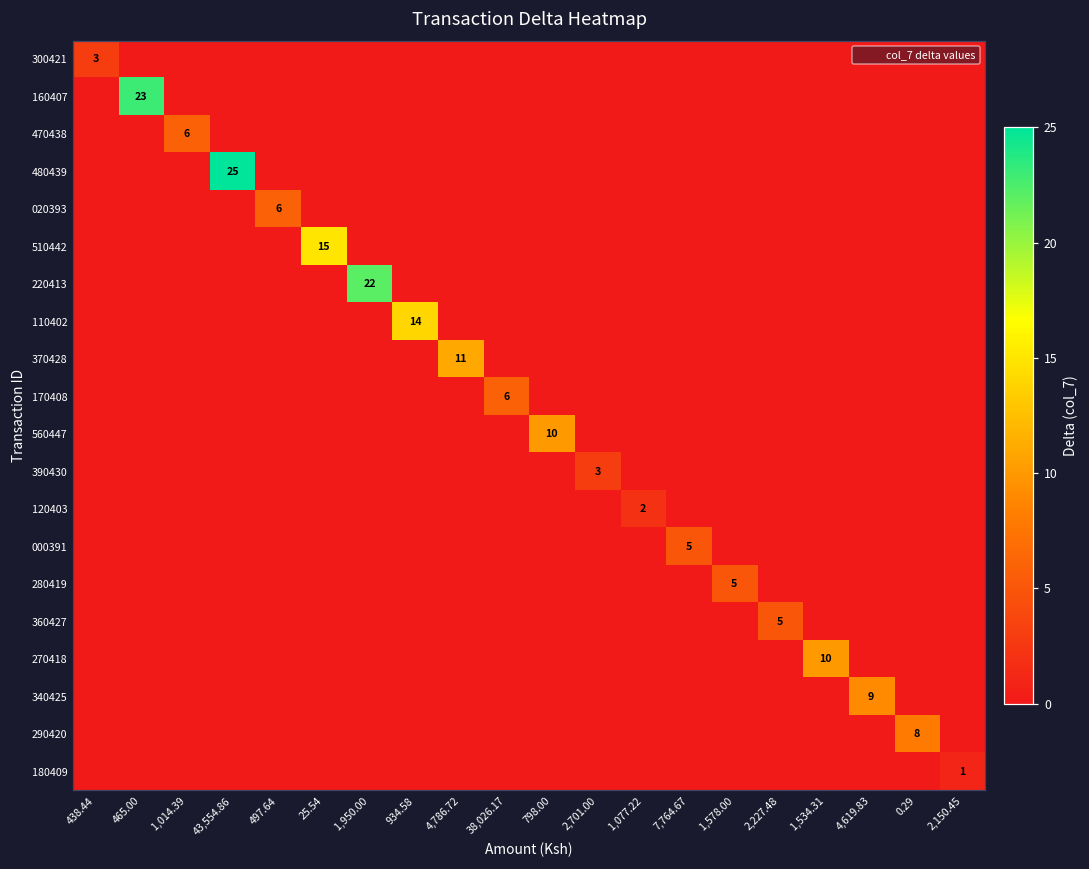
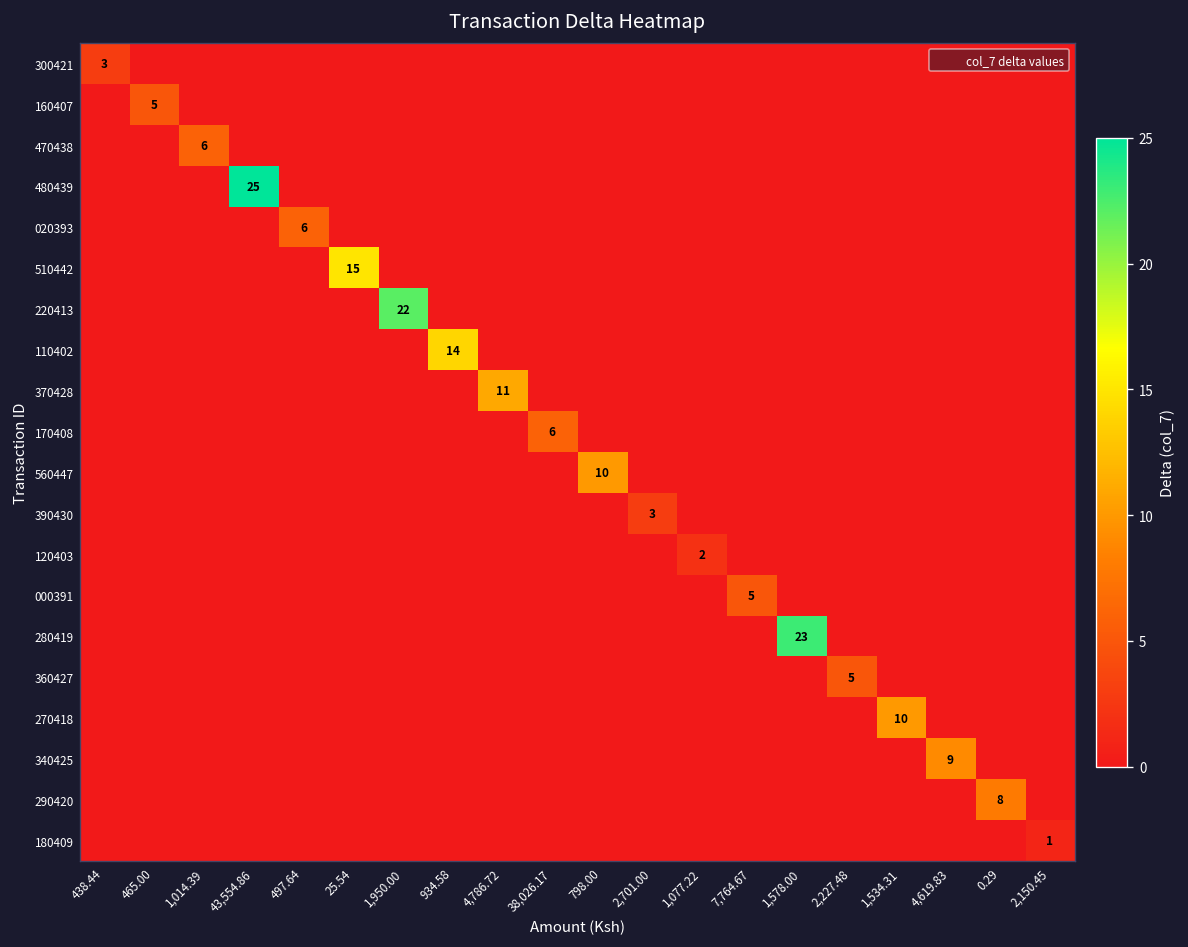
  {
    "300421": {
      "438.44": 3
    },
    "160407": {
-     "465.00": 23
+     "465.00": 5
    },
    "470438": {
      "1,014.39": 6
    },
    "480439": {
      "43,554.86": 25
    },
    "020393": {
      "497.64": 6
    },
    "510442": {
      "25.54": 15
    },
    "220413": {
      "1,950.00": 22
    },
    "110402": {
      "934.58": 14
    },
    "370428": {
      "4,786.72": 11
    },
    "170408": {
      "38,026.17": 6
    },
    "560447": {
      "798.00": 10
    },
    "390430": {
      "2,701.00": 3
    },
    "120403": {
      "1,077.22": 2
    },
    "000391": {
      "7,764.67": 5
    },
    "280419": {
-     "1,578.00": 5
+     "1,578.00": 23
    },
    "360427": {
      "2,227.48": 5
    },
    "270418": {
      "1,534.31": 10
    },
    "340425": {
      "4,619.83": 9
    },
    "290420": {
      "0.29": 8
    },
    "180409": {
      "2,150.45": 1
    }
  }
